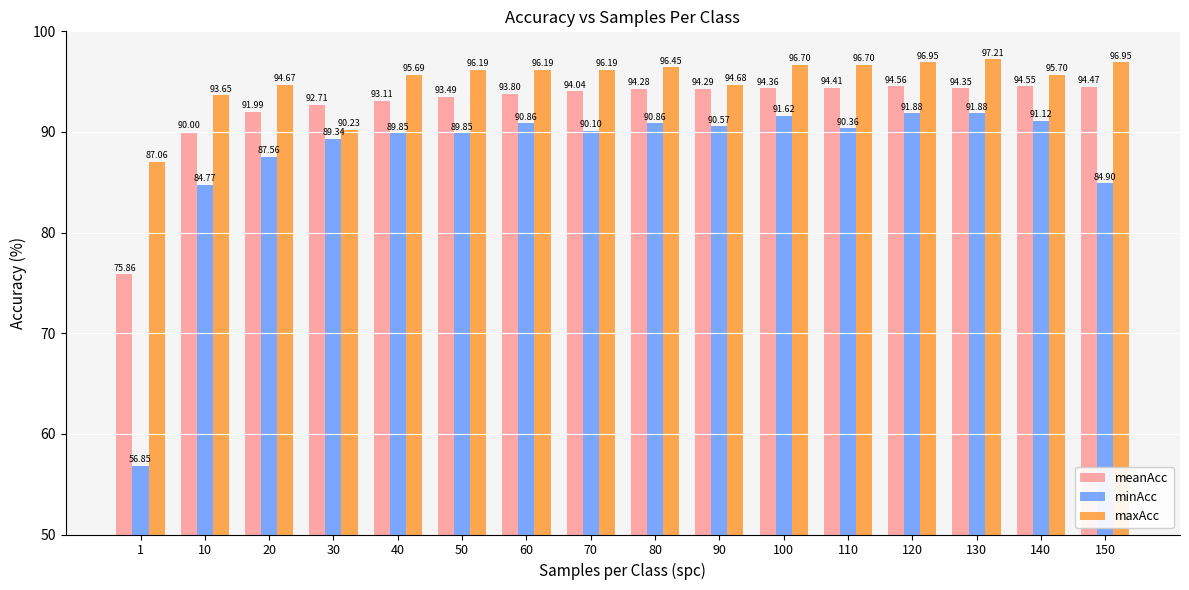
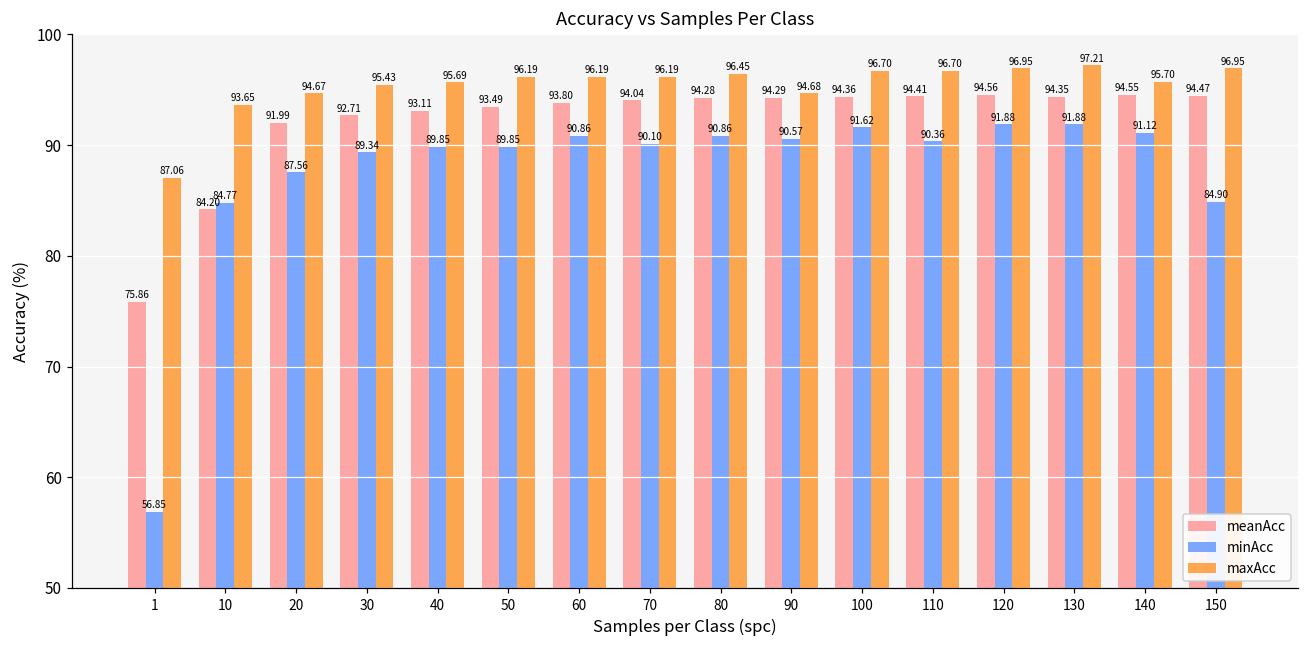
  {
    "meanAcc": {
      "1": 75.86,
-     "10": 90.00,
+     "10": 84.20,
      "20": 91.99,
      "30": 92.71,
      "40": 93.11,
      "50": 93.49,
      "60": 93.80,
      "70": 94.04,
      "80": 94.28,
      "90": 94.29,
      "100": 94.36,
      "110": 94.41,
      "120": 94.56,
      "130": 94.35,
      "140": 94.55,
      "150": 94.47
    },
    "minAcc": {
      "1": 56.85,
      "10": 84.77,
      "20": 87.56,
      "30": 89.34,
      "40": 89.85,
      "50": 89.85,
      "60": 90.86,
      "70": 90.10,
      "80": 90.86,
      "90": 90.57,
      "100": 91.62,
      "110": 90.36,
      "120": 91.88,
      "130": 91.88,
      "140": 91.12,
      "150": 84.90
    },
    "maxAcc": {
      "1": 87.06,
      "10": 93.65,
      "20": 94.67,
-     "30": 90.23,
+     "30": 95.43,
      "40": 95.69,
      "50": 96.19,
      "60": 96.19,
      "70": 96.19,
      "80": 96.45,
      "90": 94.68,
      "100": 96.70,
      "110": 96.70,
      "120": 96.95,
      "130": 97.21,
      "140": 95.70,
      "150": 96.95
    }
  }
